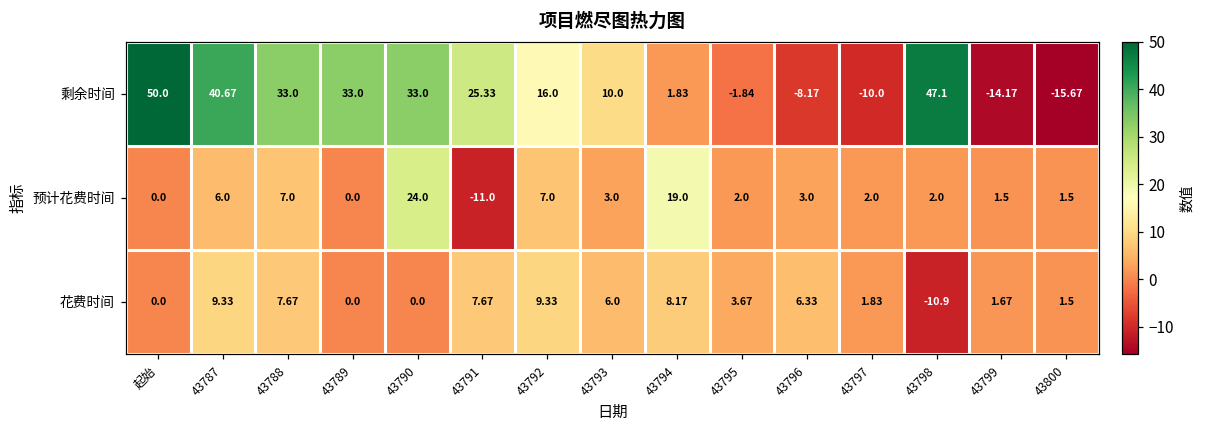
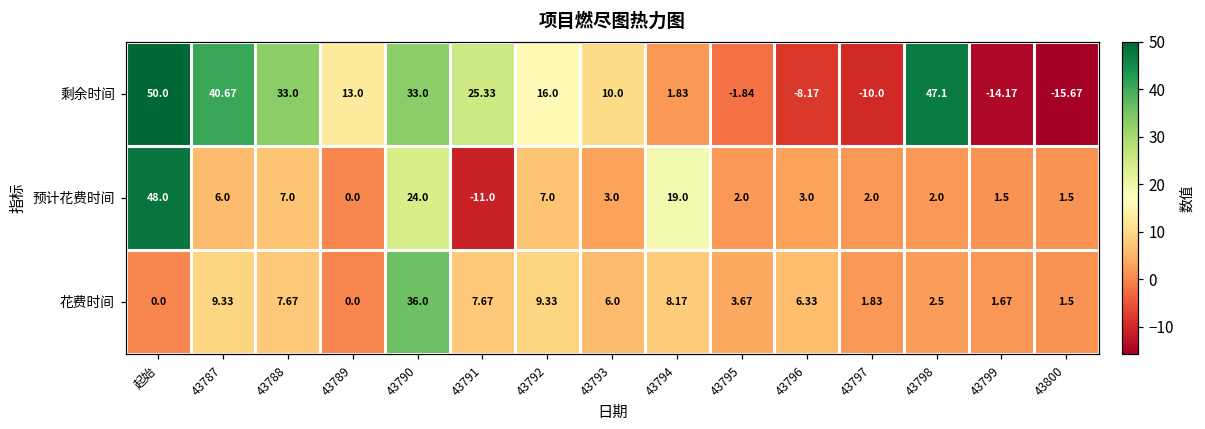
  {
    "剩余时间": {
      "起始": 50.0,
      "43787": 40.67,
      "43788": 33.0,
-     "43789": 33.0,
+     "43789": 13.0,
      "43790": 33.0,
      "43791": 25.33,
      "43792": 16.0,
      "43793": 10.0,
      "43794": 1.83,
      "43795": -1.84,
      "43796": -8.17,
      "43797": -10.0,
      "43798": 47.1,
      "43799": -14.17,
      "43800": -15.67
    },
    "预计花费时间": {
-     "起始": 0.0,
+     "起始": 48.0,
      "43787": 6.0,
      "43788": 7.0,
      "43789": 0.0,
      "43790": 24.0,
      "43791": -11.0,
      "43792": 7.0,
      "43793": 3.0,
      "43794": 19.0,
      "43795": 2.0,
      "43796": 3.0,
      "43797": 2.0,
      "43798": 2.0,
      "43799": 1.5,
      "43800": 1.5
    },
    "花费时间": {
      "起始": 0.0,
      "43787": 9.33,
      "43788": 7.67,
      "43789": 0.0,
-     "43790": 0.0,
+     "43790": 36.0,
      "43791": 7.67,
      "43792": 9.33,
      "43793": 6.0,
      "43794": 8.17,
      "43795": 3.67,
      "43796": 6.33,
      "43797": 1.83,
-     "43798": -10.9,
+     "43798": 2.5,
      "43799": 1.67,
      "43800": 1.5
    }
  }
